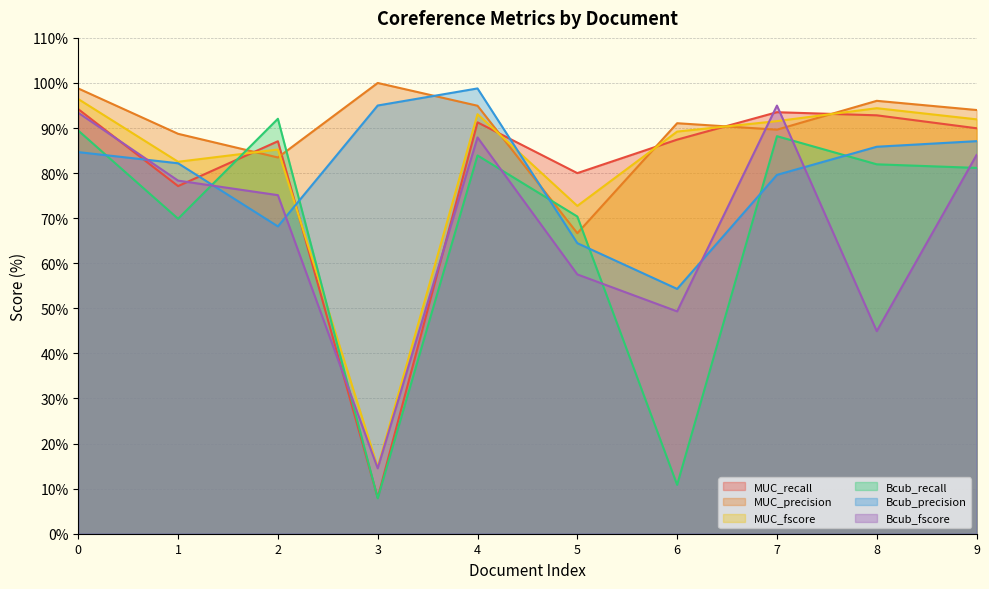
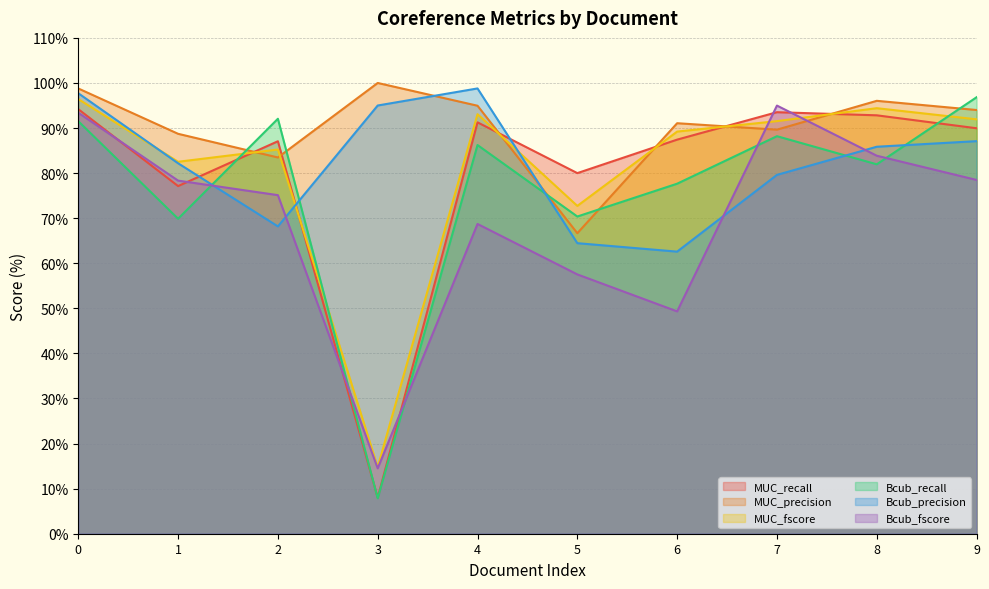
  {
    "Bcub_recall": {
-     "0": "89%",
+     "0": "92%",
      "1": "70%",
      "2": "92%",
-     "4": "84%",
+     "4": "86%",
      "5": "70%",
-     "6": "11%",
+     "6": "78%",
      "7": "88%",
      "8": "82%",
-     "9": "81%"
+     "9": "97%"
    },
    "Bcub_precision": {
-     "0": "85%",
+     "0": "98%",
      "2": "68%",
      "3": "95%",
      "4": "99%",
      "5": "64%",
-     "6": "54%",
+     "6": "63%",
      "7": "80%",
      "8": "86%",
      "9": "87%"
    },
    "Bcub_fscore": {
      "0": "93%",
      "1": "78%",
      "2": "75%",
-     "4": "88%",
+     "4": "69%",
      "5": "58%",
      "6": "49%",
      "7": "95%",
-     "8": "45%",
-     "9": "84%"
+     "8": "84%",
+     "9": "78%"
    }
  }
